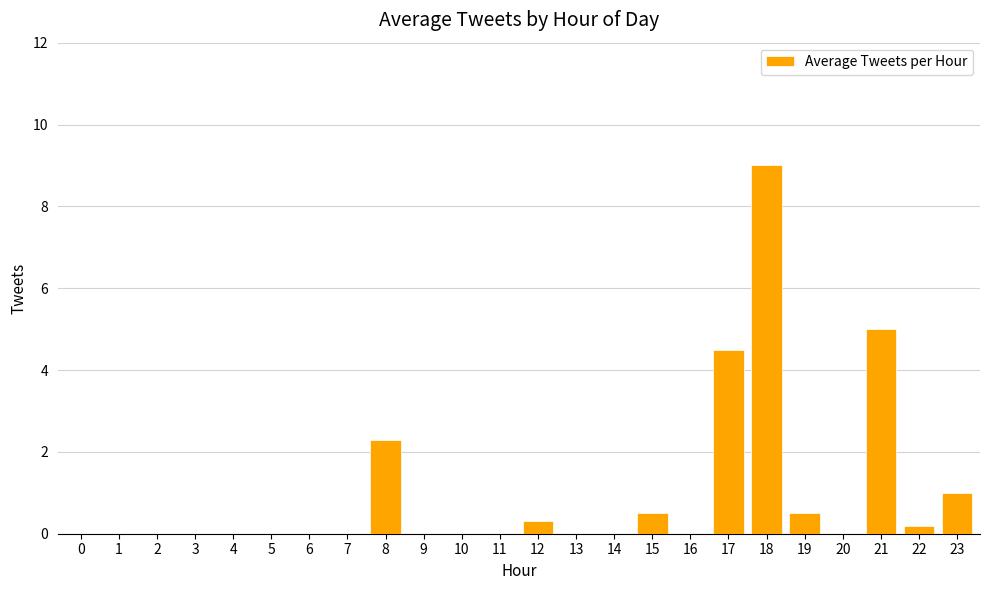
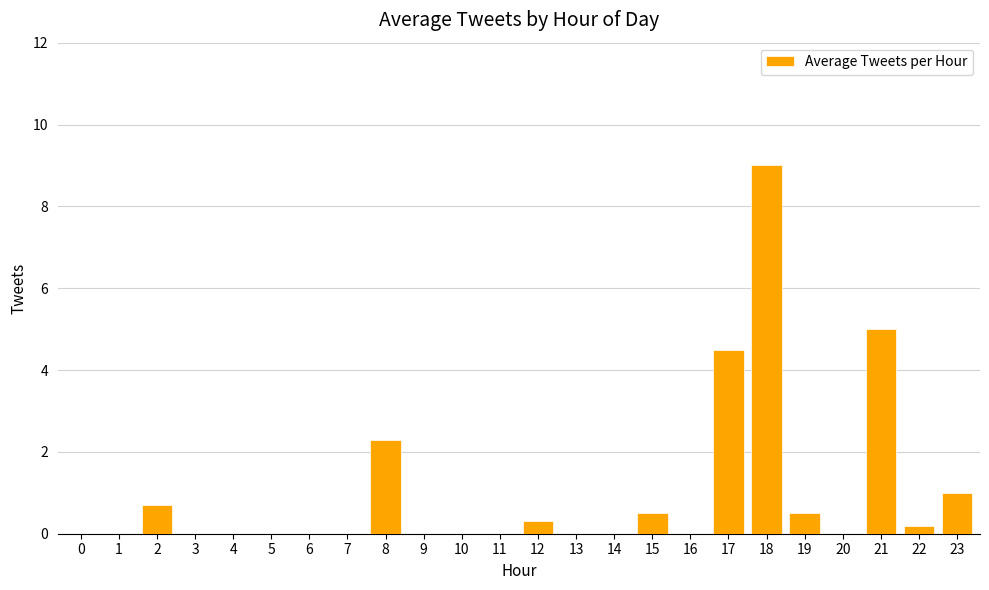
  {
    "0": 0.0,
    "1": 0.0,
-   "2": 0.0,
+   "2": 0.7,
    "3": 0.0,
    "4": 0.0,
    "5": 0.0,
    "6": 0.0,
    "7": 0.0,
    "8": 2.3,
    "9": 0.0,
    "10": 0.0,
    "11": 0.0,
    "12": 0.3,
    "13": 0.0,
    "14": 0.0,
    "15": 0.5,
    "16": 0.0,
    "17": 4.5,
    "18": 9.0,
    "19": 0.5,
    "20": 0.0,
    "21": 5.0,
    "22": 0.2,
    "23": 1.0
  }
